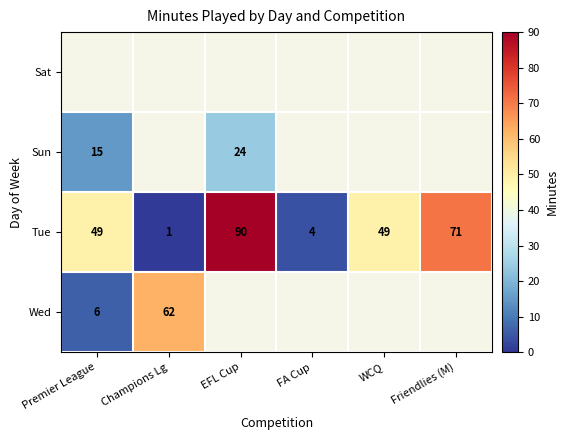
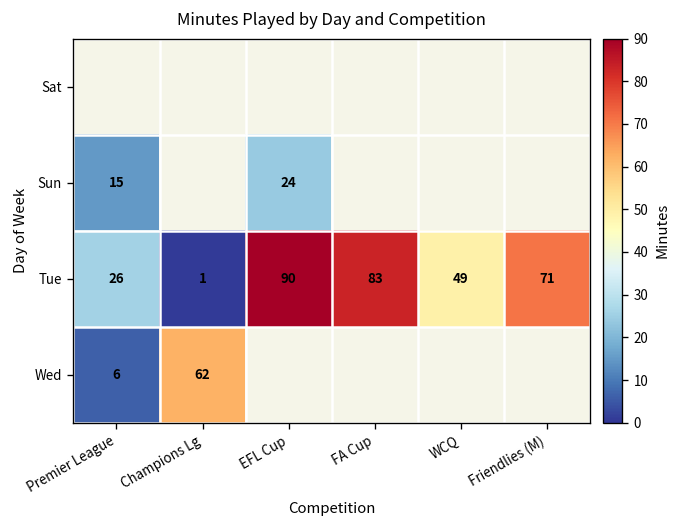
  {
    "Sun": {
      "Premier League": 15,
      "EFL Cup": 24
    },
    "Tue": {
-     "Premier League": 49,
+     "Premier League": 26,
      "Champions Lg": 1,
      "EFL Cup": 90,
-     "FA Cup": 4,
+     "FA Cup": 83,
      "WCQ": 49,
      "Friendlies (M)": 71
    },
    "Wed": {
      "Premier League": 6,
      "Champions Lg": 62
    }
  }
